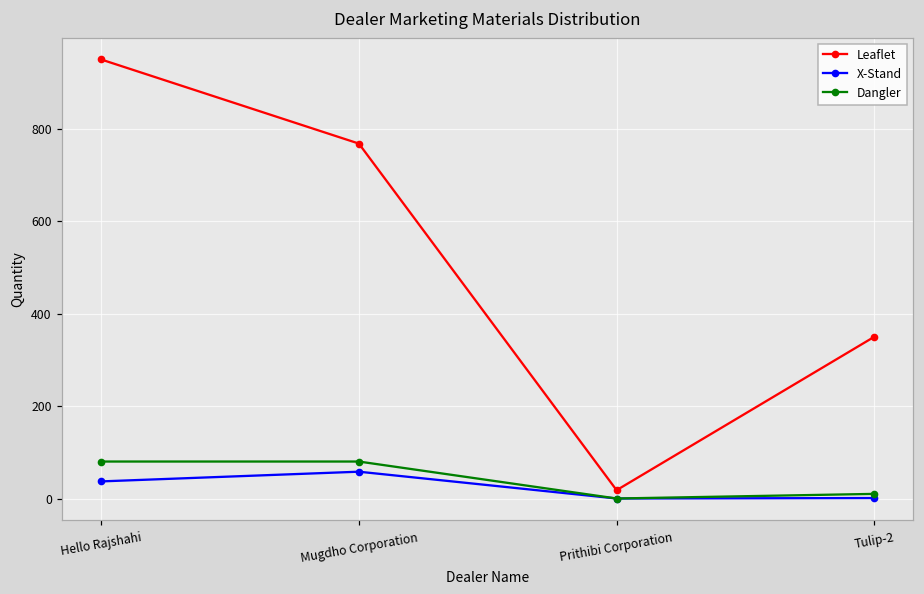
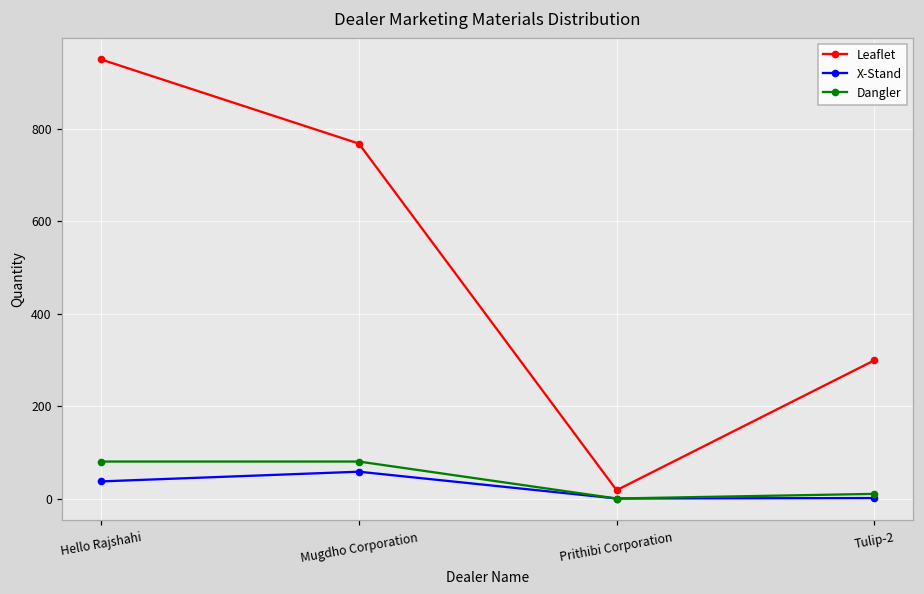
  {
    "Leaflet": {
      "Hello Rajshahi": 950,
      "Mugdho Corporation": 770,
      "Prithibi Corporation": 20,
-     "Tulip-2": 350
+     "Tulip-2": 300
    },
    "X-Stand": {
      "Hello Rajshahi": 40,
      "Mugdho Corporation": 60,
      "Tulip-2": 0
    },
    "Dangler": {
      "Hello Rajshahi": 80,
      "Mugdho Corporation": 80,
      "Tulip-2": 10
    }
  }
